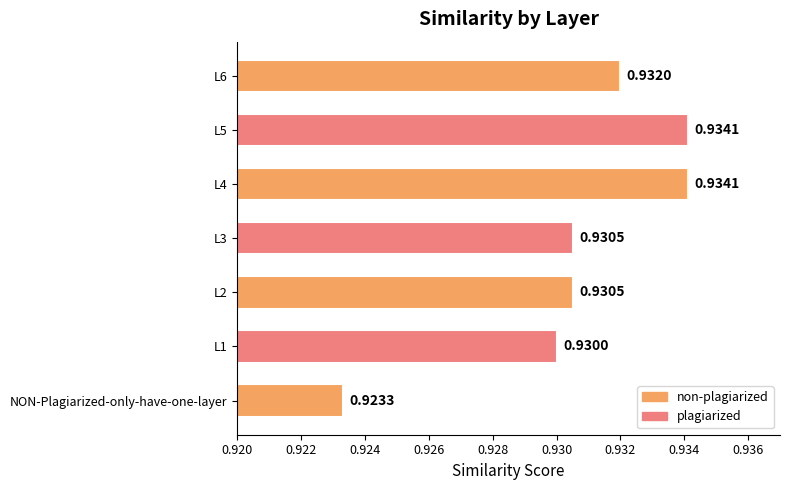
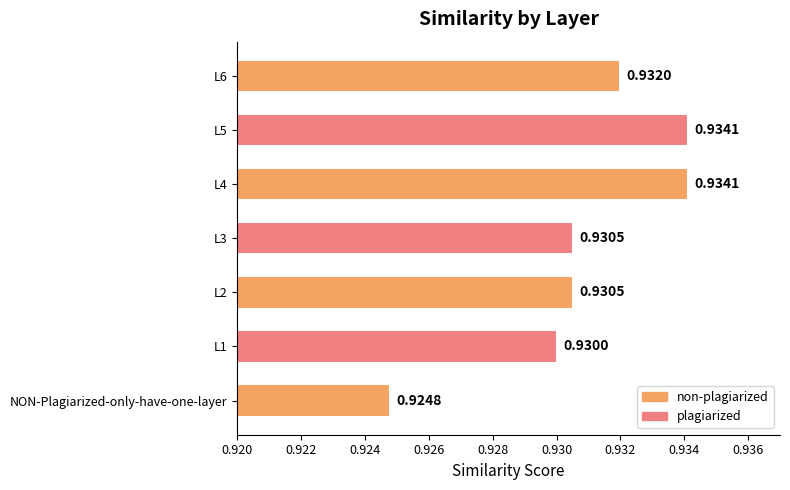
  {
    "L6": 0.9320,
    "L5": 0.9341,
    "L4": 0.9341,
    "L3": 0.9305,
    "L2": 0.9305,
    "L1": 0.9300,
-   "NON-Plagiarized-only-have-one-layer": 0.9233
+   "NON-Plagiarized-only-have-one-layer": 0.9248
  }
